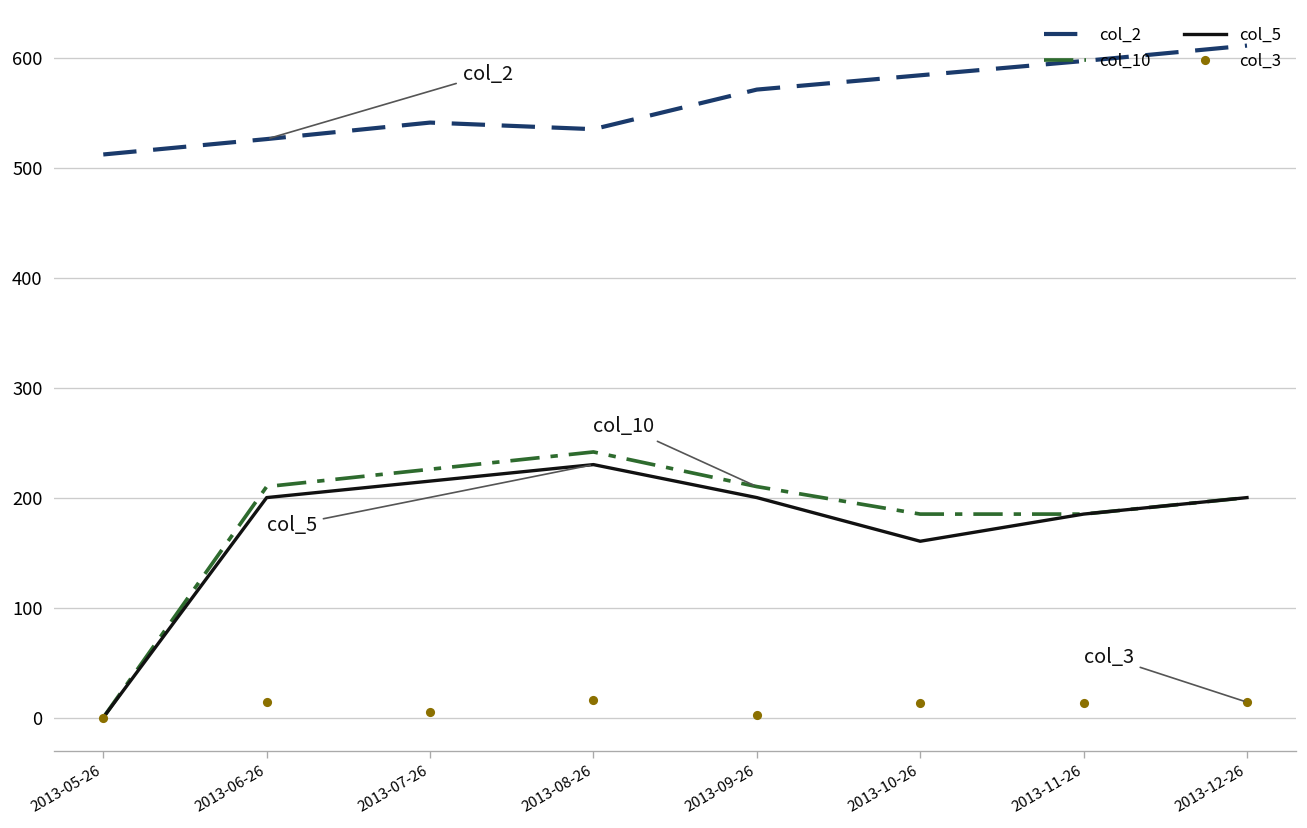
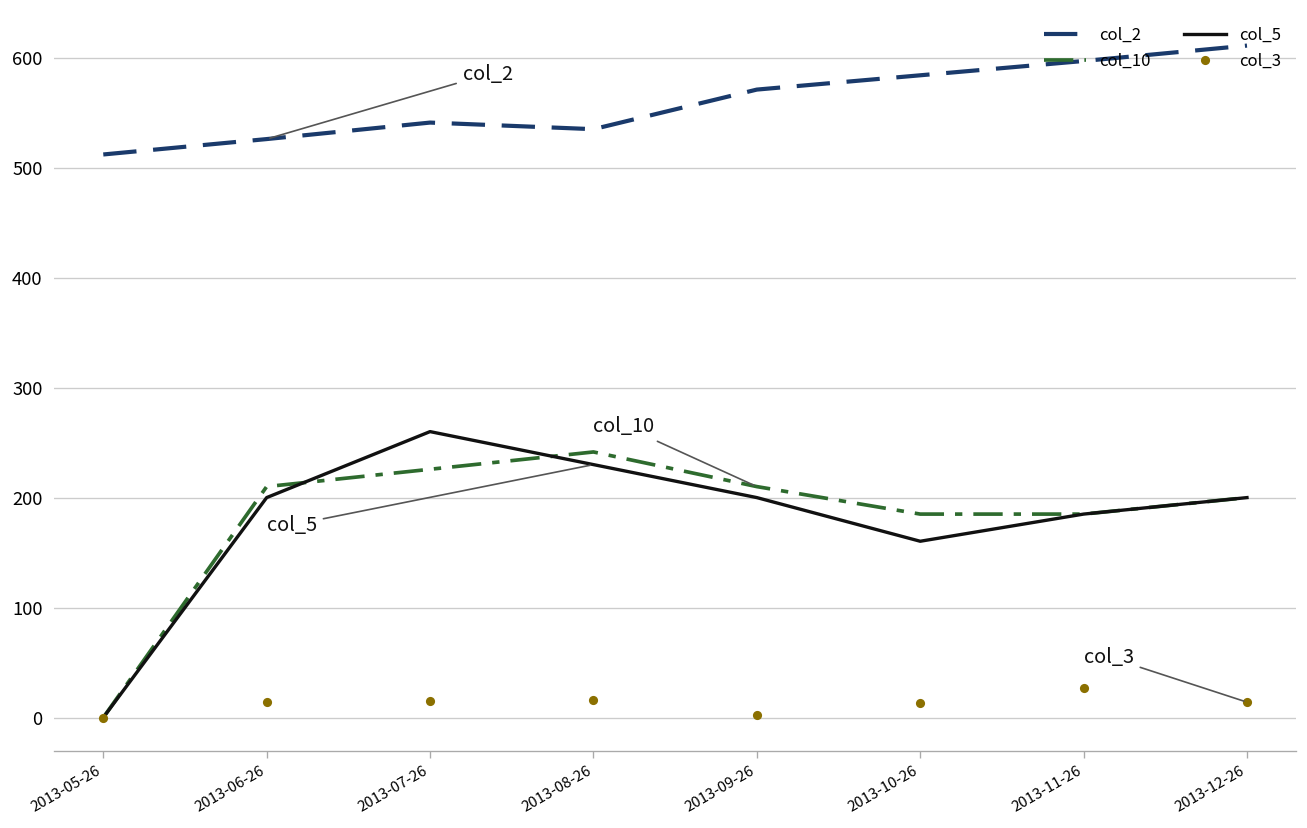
  {
    "col_2": {
      "2013-05-26": 510,
      "2013-06-26": 530,
      "2013-08-26": 540,
      "2013-09-26": 570,
      "2013-10-26": 580,
      "2013-11-26": 600,
      "2013-12-26": 610
    },
    "col_10": {
      "2013-09-26": 210,
      "2013-10-26": 190
    },
    "col_5": {
-     "2013-07-26": 220,
+     "2013-07-26": 260,
      "2013-09-26": 200,
      "2013-10-26": 160
    },
    "col_3": {
      "2013-06-26": 10,
-     "2013-07-26": 10,
+     "2013-07-26": 20,
      "2013-08-26": 20,
      "2013-09-26": 0,
      "2013-10-26": 10,
-     "2013-11-26": 10,
+     "2013-11-26": 30,
      "2013-12-26": 10
    }
  }
